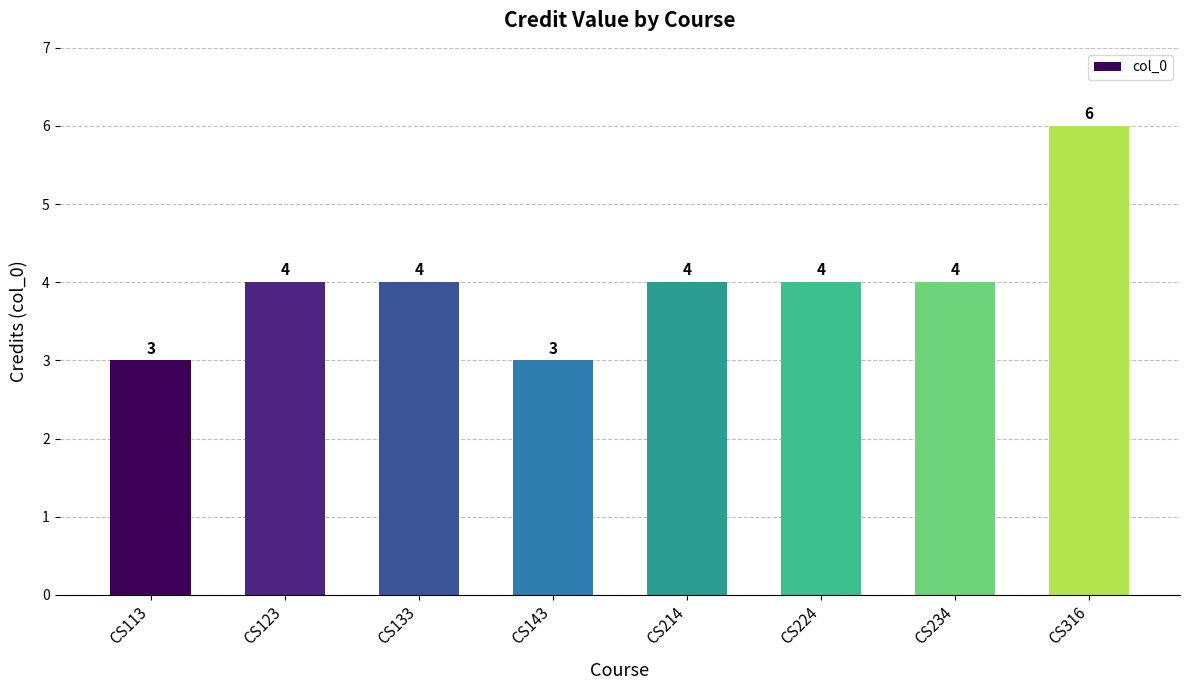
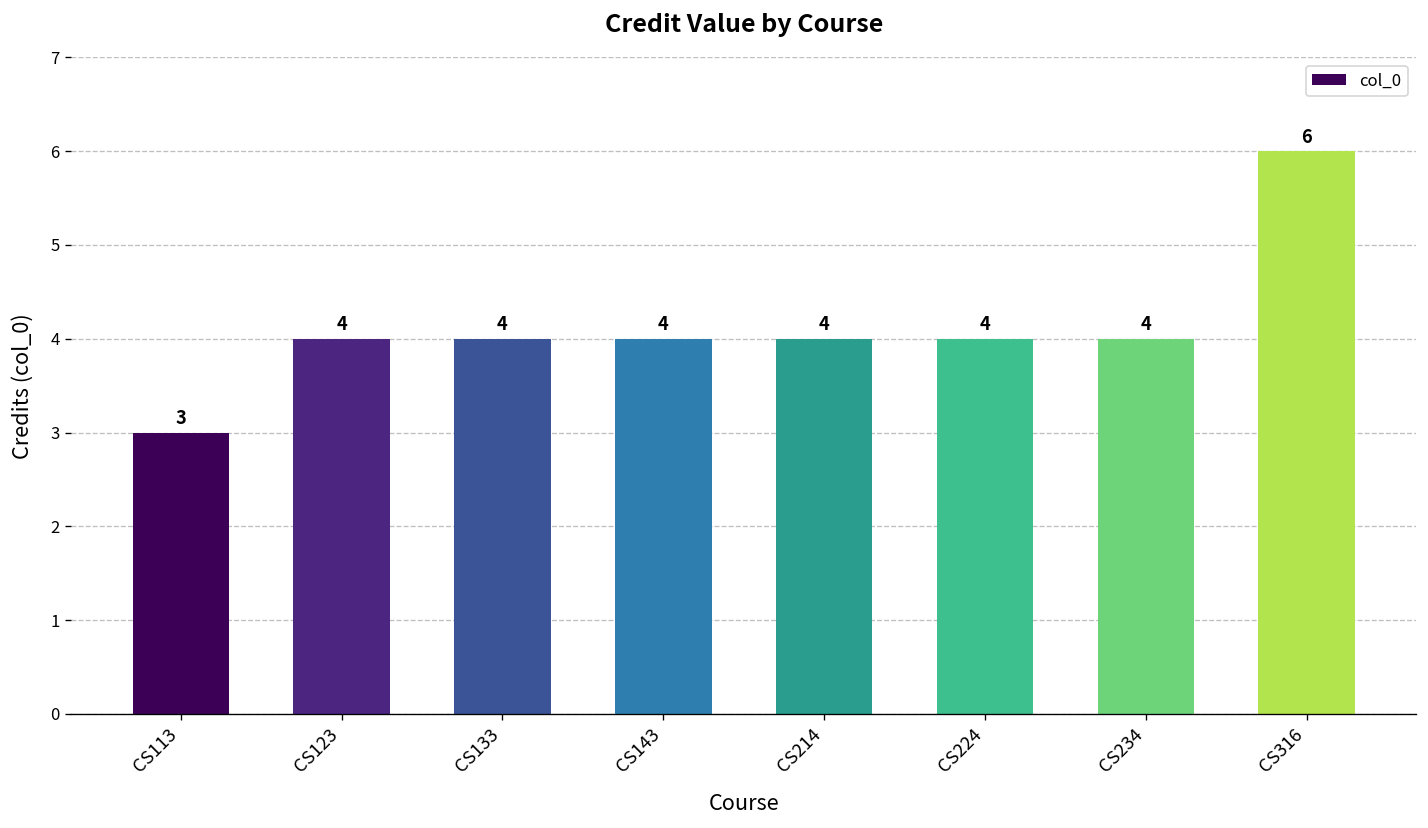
  {
    "CS113": 3,
    "CS123": 4,
    "CS133": 4,
-   "CS143": 3,
+   "CS143": 4,
    "CS214": 4,
    "CS224": 4,
    "CS234": 4,
    "CS316": 6
  }
